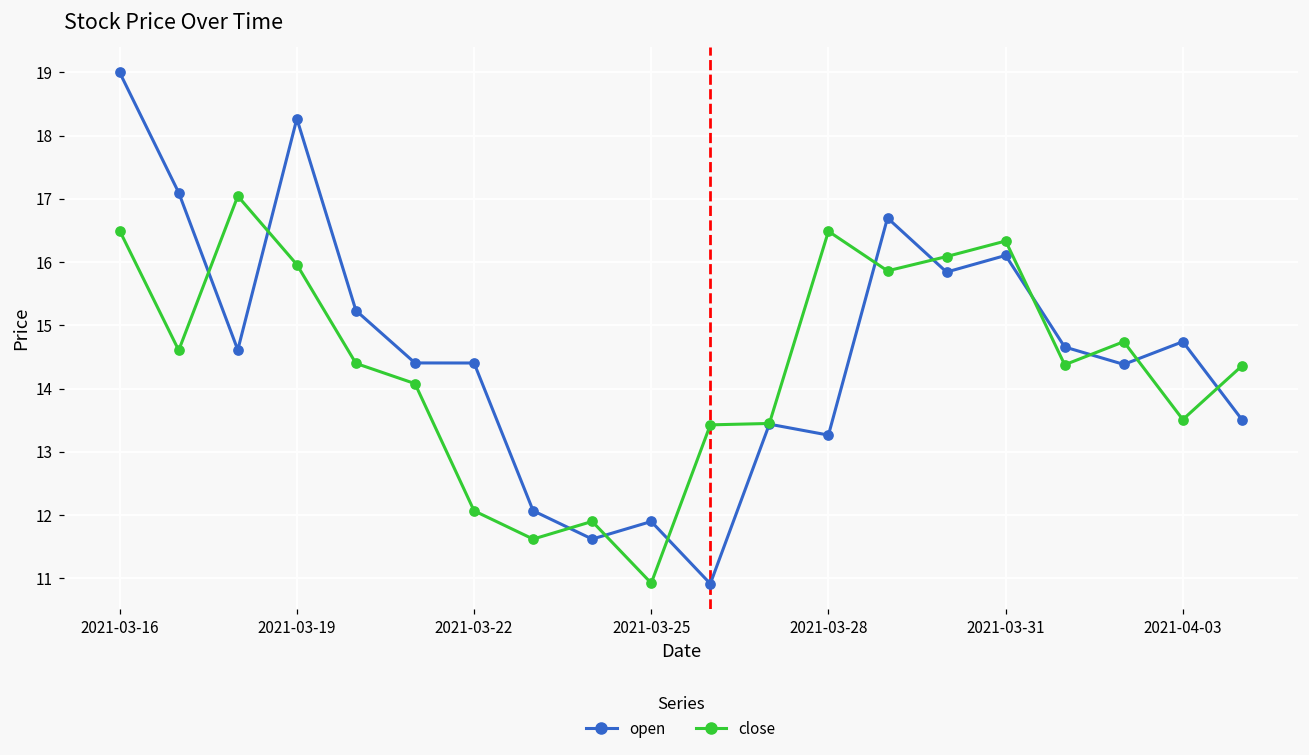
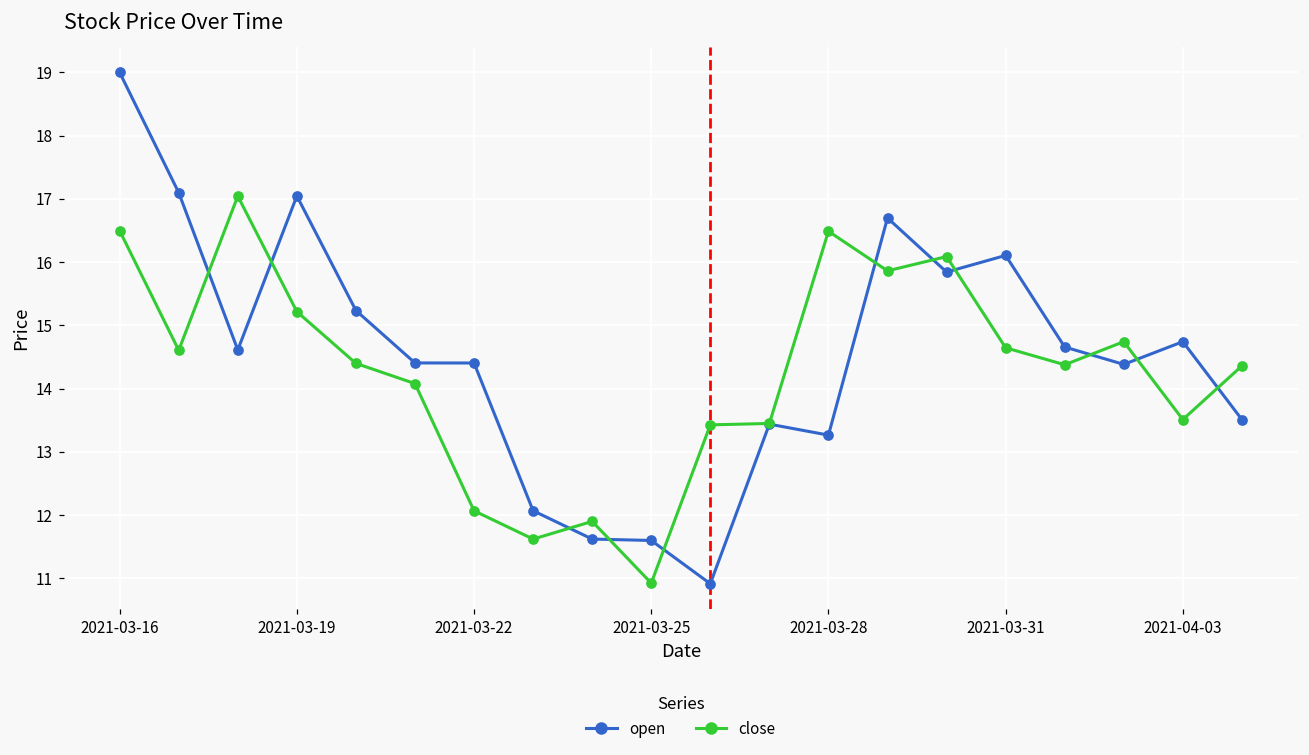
  {
    "open": {
      "2021-03-16": 19.0,
-     "2021-03-19": 18.3,
+     "2021-03-19": 17.0,
      "2021-03-22": 14.4,
-     "2021-03-25": 11.9,
+     "2021-03-25": 11.6,
      "2021-03-28": 13.3,
      "2021-03-31": 16.1,
      "2021-04-03": 14.7
    },
    "close": {
      "2021-03-16": 16.5,
-     "2021-03-19": 16.0,
+     "2021-03-19": 15.2,
      "2021-03-22": 12.1,
      "2021-03-25": 10.9,
      "2021-03-28": 16.5,
-     "2021-03-31": 16.3,
+     "2021-03-31": 14.6,
      "2021-04-03": 13.5
    }
  }
